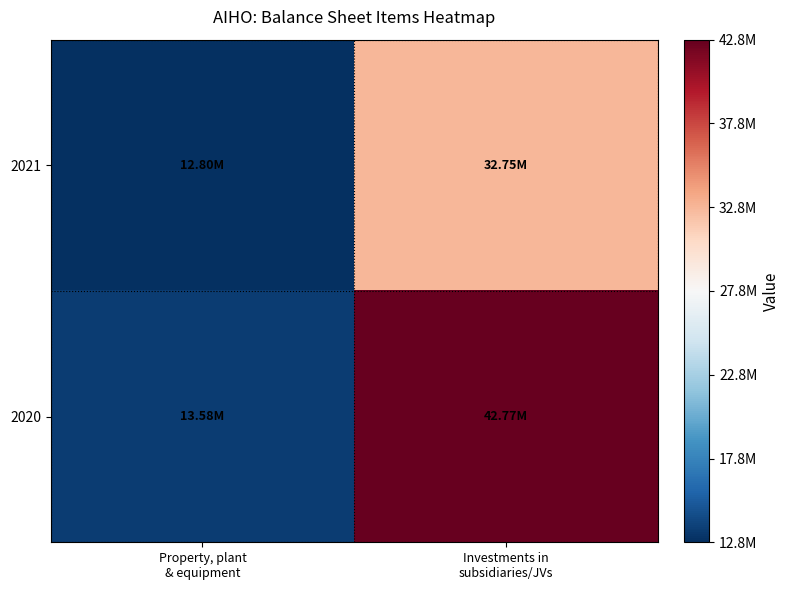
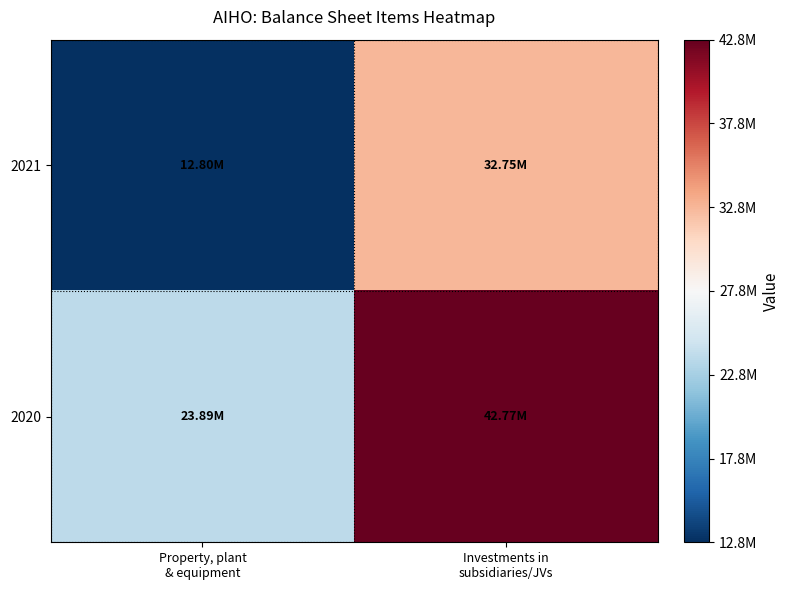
  {
    "2021": {
      "Property, plant & equipment": "12.80M",
      "Investments in subsidiaries/JVs": "32.75M"
    },
    "2020": {
-     "Property, plant & equipment": "13.58M",
+     "Property, plant & equipment": "23.89M",
      "Investments in subsidiaries/JVs": "42.77M"
    }
  }
